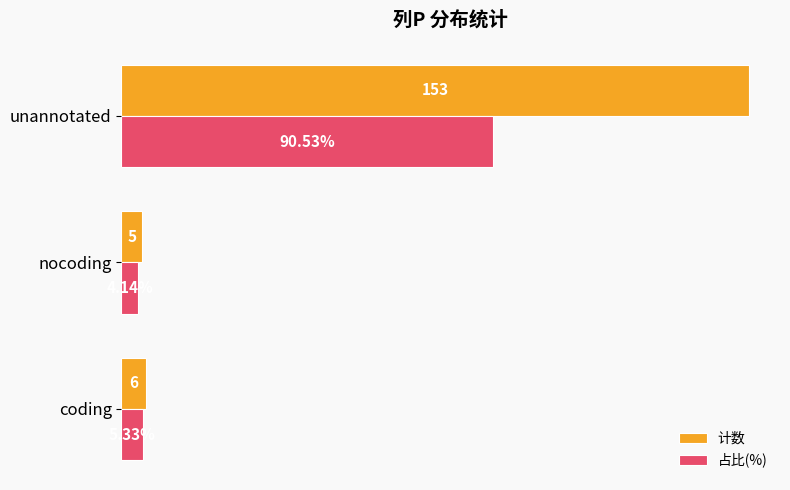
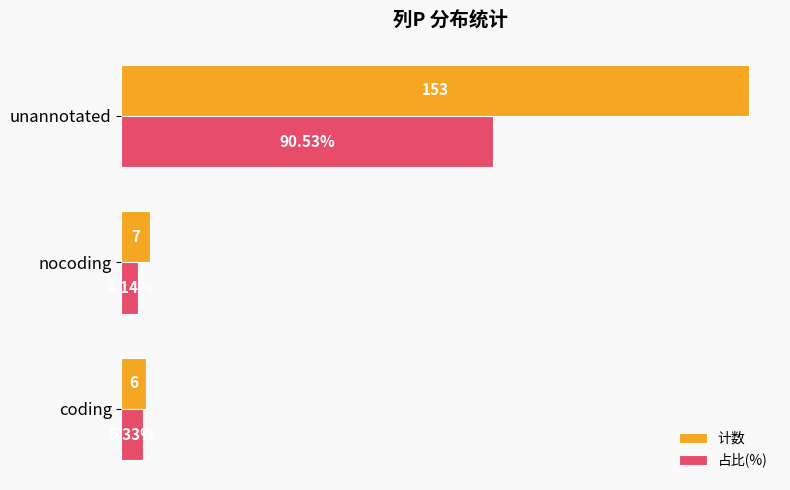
  {
    "计数": {
      "unannotated": "153",
-     "nocoding": "5",
+     "nocoding": "7",
      "coding": "6"
    },
    "占比(%)": {
      "unannotated": "90.53%"
    }
  }
